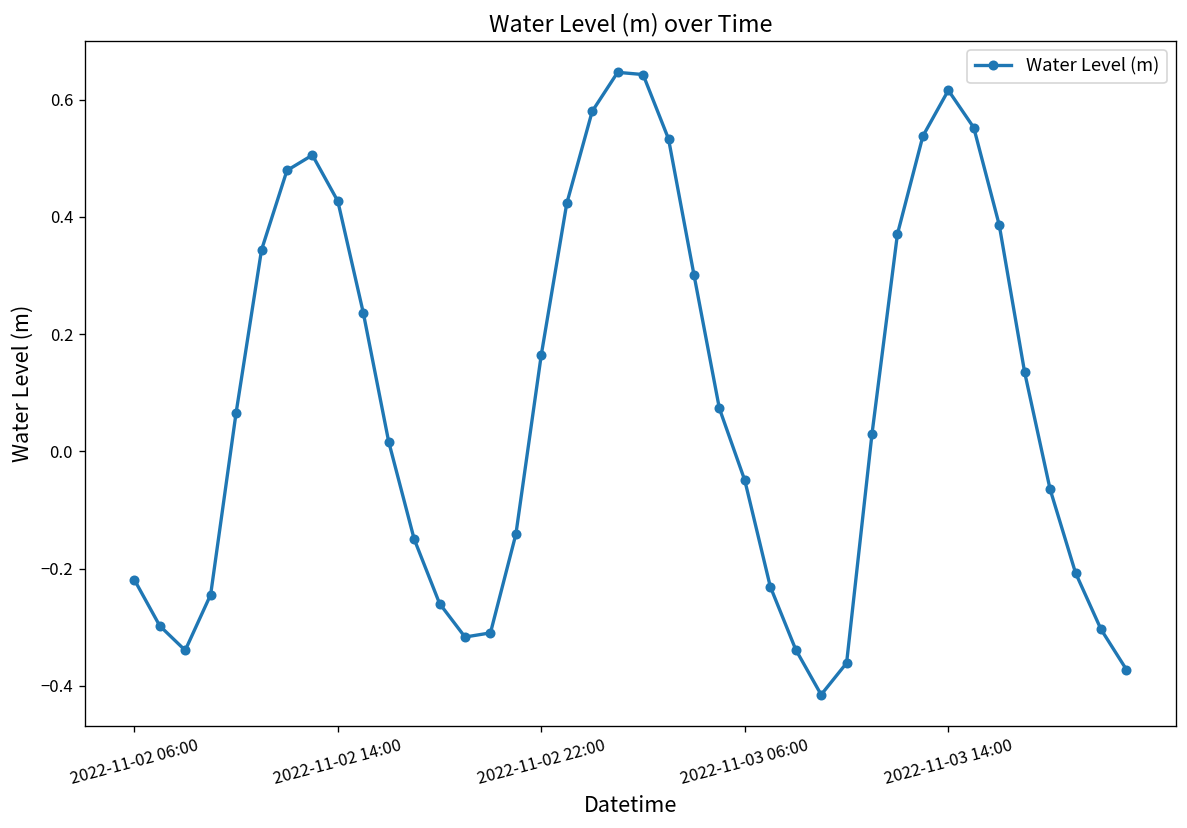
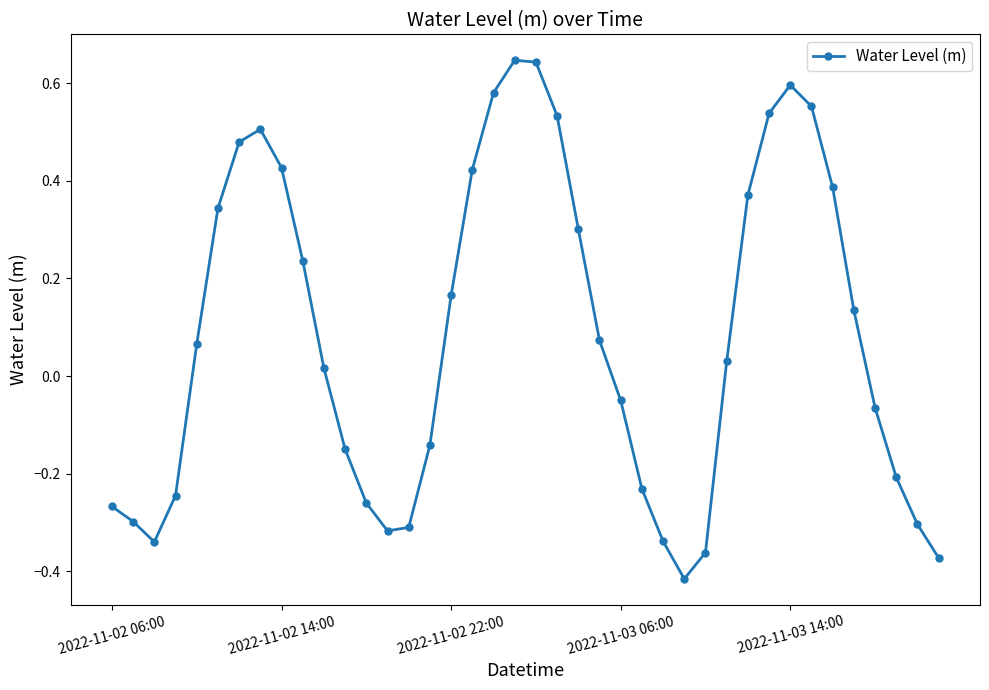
  {
-   "2022-11-02 06:00": -0.22,
+   "2022-11-02 06:00": -0.27,
    "2022-11-02 14:00": 0.43,
    "2022-11-02 22:00": 0.17,
    "2022-11-03 06:00": -0.05,
-   "2022-11-03 14:00": 0.62
+   "2022-11-03 14:00": 0.60
  }
